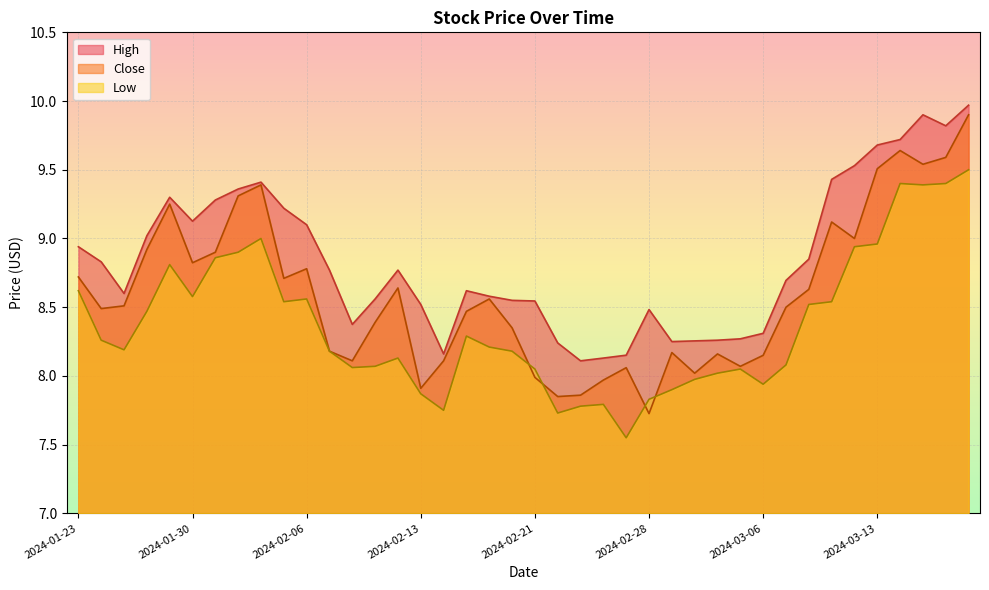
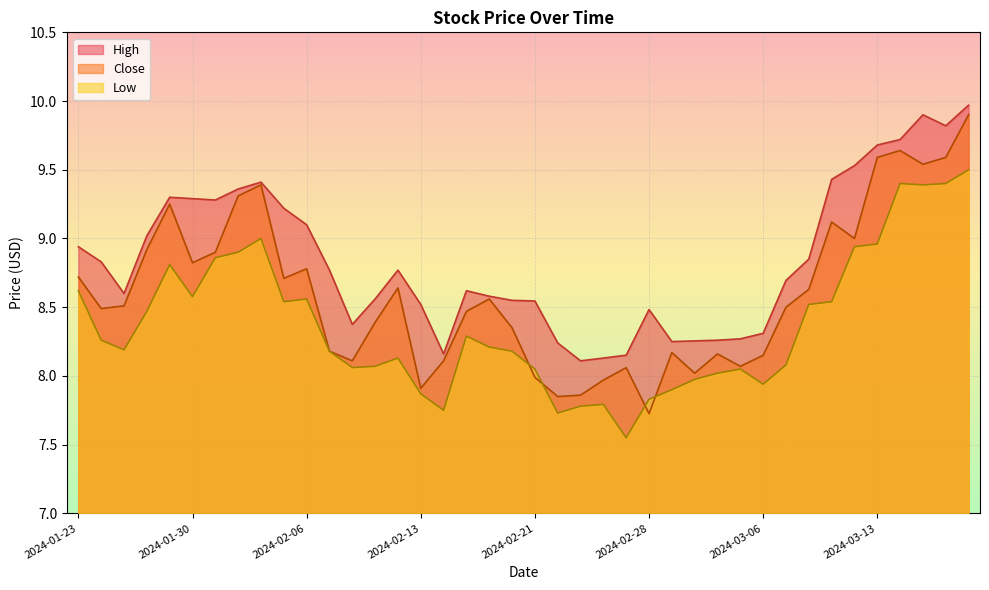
  {
    "High": {
      "2024-01-23": 8.94,
-     "2024-01-30": 9.13,
+     "2024-01-30": 9.29,
      "2024-02-06": 9.10,
      "2024-02-13": 8.52,
      "2024-02-21": 8.55,
      "2024-02-28": 8.48,
      "2024-03-06": 8.31,
      "2024-03-13": 9.68
    },
    "Close": {
      "2024-01-23": 8.72,
      "2024-01-30": 8.82,
      "2024-02-06": 8.78,
      "2024-02-13": 7.91,
      "2024-02-21": 7.99,
      "2024-02-28": 7.73,
      "2024-03-06": 8.15,
-     "2024-03-13": 9.51
+     "2024-03-13": 9.59
    },
    "Low": {
      "2024-01-23": 8.62,
      "2024-01-30": 8.58,
      "2024-02-06": 8.56,
      "2024-02-13": 7.87,
      "2024-02-21": 8.05,
      "2024-02-28": 7.83,
      "2024-03-06": 7.94,
      "2024-03-13": 8.96
    }
  }
